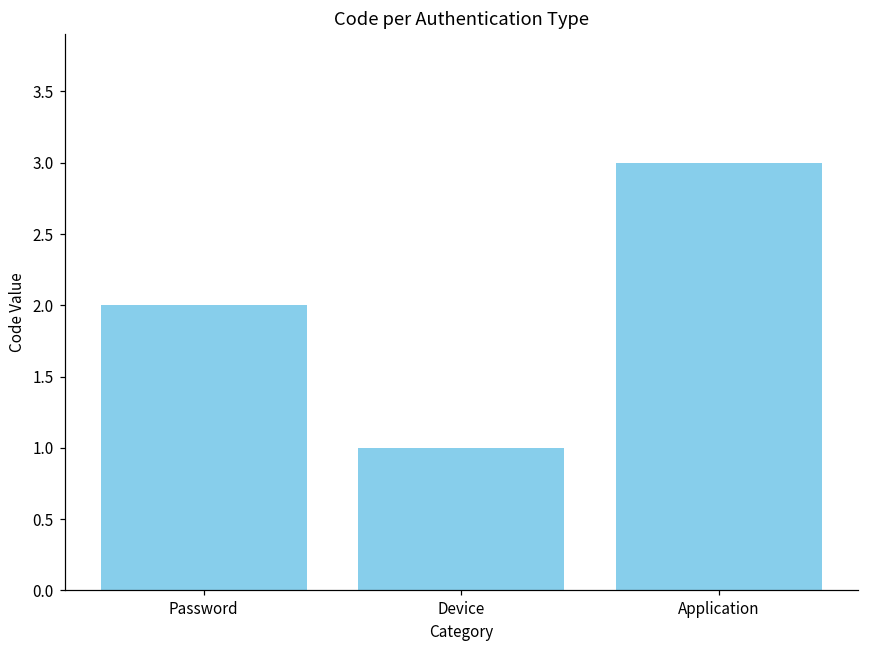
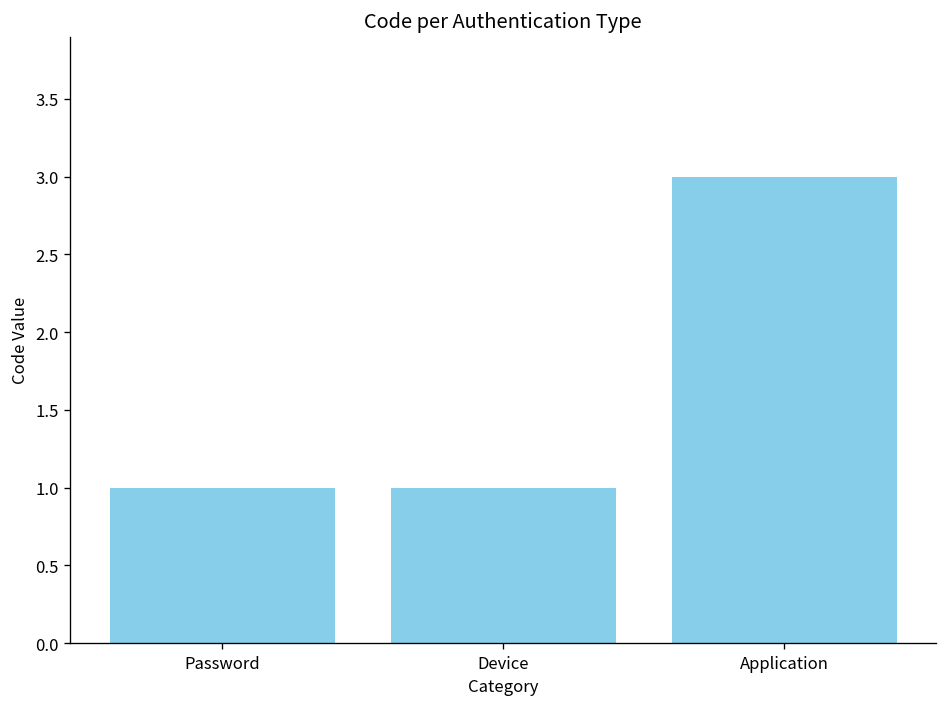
  {
-   "Password": 2,
+   "Password": 1,
    "Device": 1,
    "Application": 3
  }
